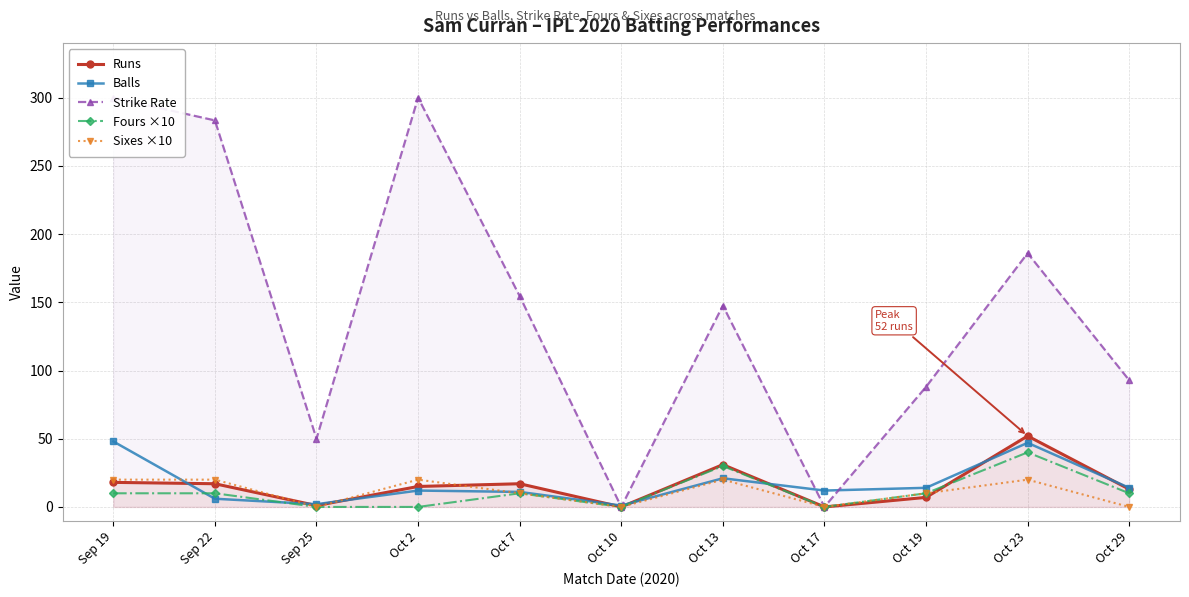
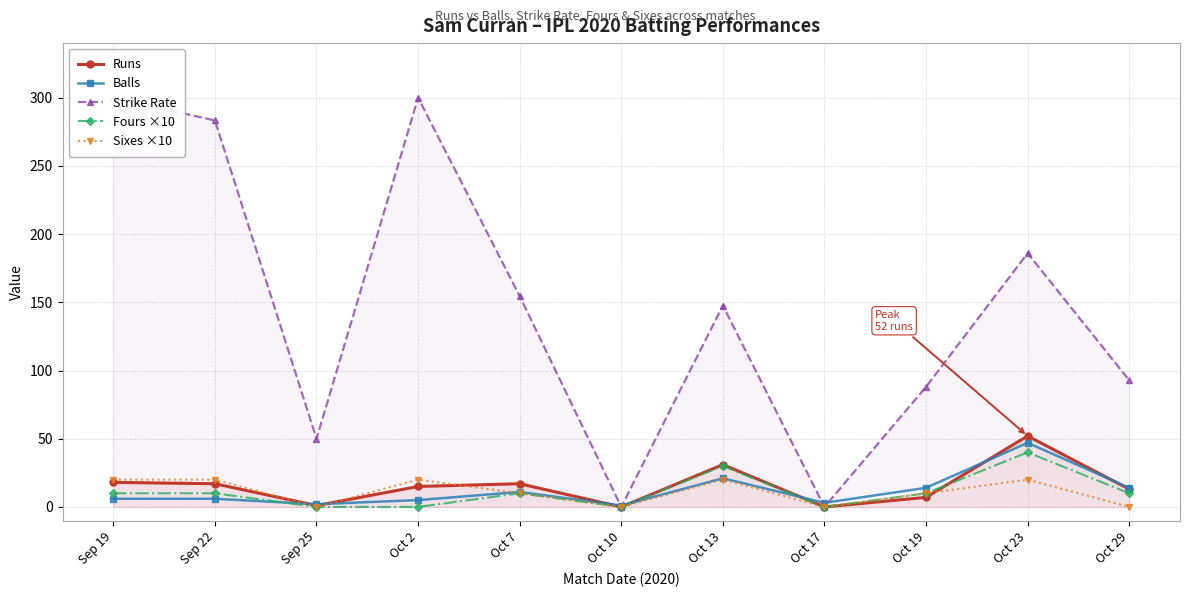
  {
    "Runs": {
      "Sep 19": 18,
      "Sep 22": 17,
      "Oct 2": 15,
      "Oct 7": 17,
      "Oct 19": 7,
      "Oct 23": 52
    },
    "Balls": {
-     "Sep 19": 48,
+     "Sep 19": 6,
      "Sep 22": 6,
-     "Oct 2": 12,
-     "Oct 17": 12,
+     "Oct 2": 5,
+     "Oct 17": 3,
      "Oct 19": 14,
      "Oct 23": 47
    },
    "Strike Rate": {
      "Sep 22": 283,
      "Sep 25": 50,
      "Oct 2": 300,
      "Oct 7": 155,
      "Oct 13": 148,
      "Oct 23": 186,
      "Oct 29": 93
    },
    "Fours ×10": {
      "Sep 19": 10,
      "Sep 22": 10,
      "Oct 2": 0,
      "Oct 23": 40,
      "Oct 29": 10
    },
    "Sixes ×10": {
      "Sep 19": 20,
      "Sep 22": 20,
      "Oct 2": 20,
      "Oct 23": 20,
      "Oct 29": 0
    }
  }
